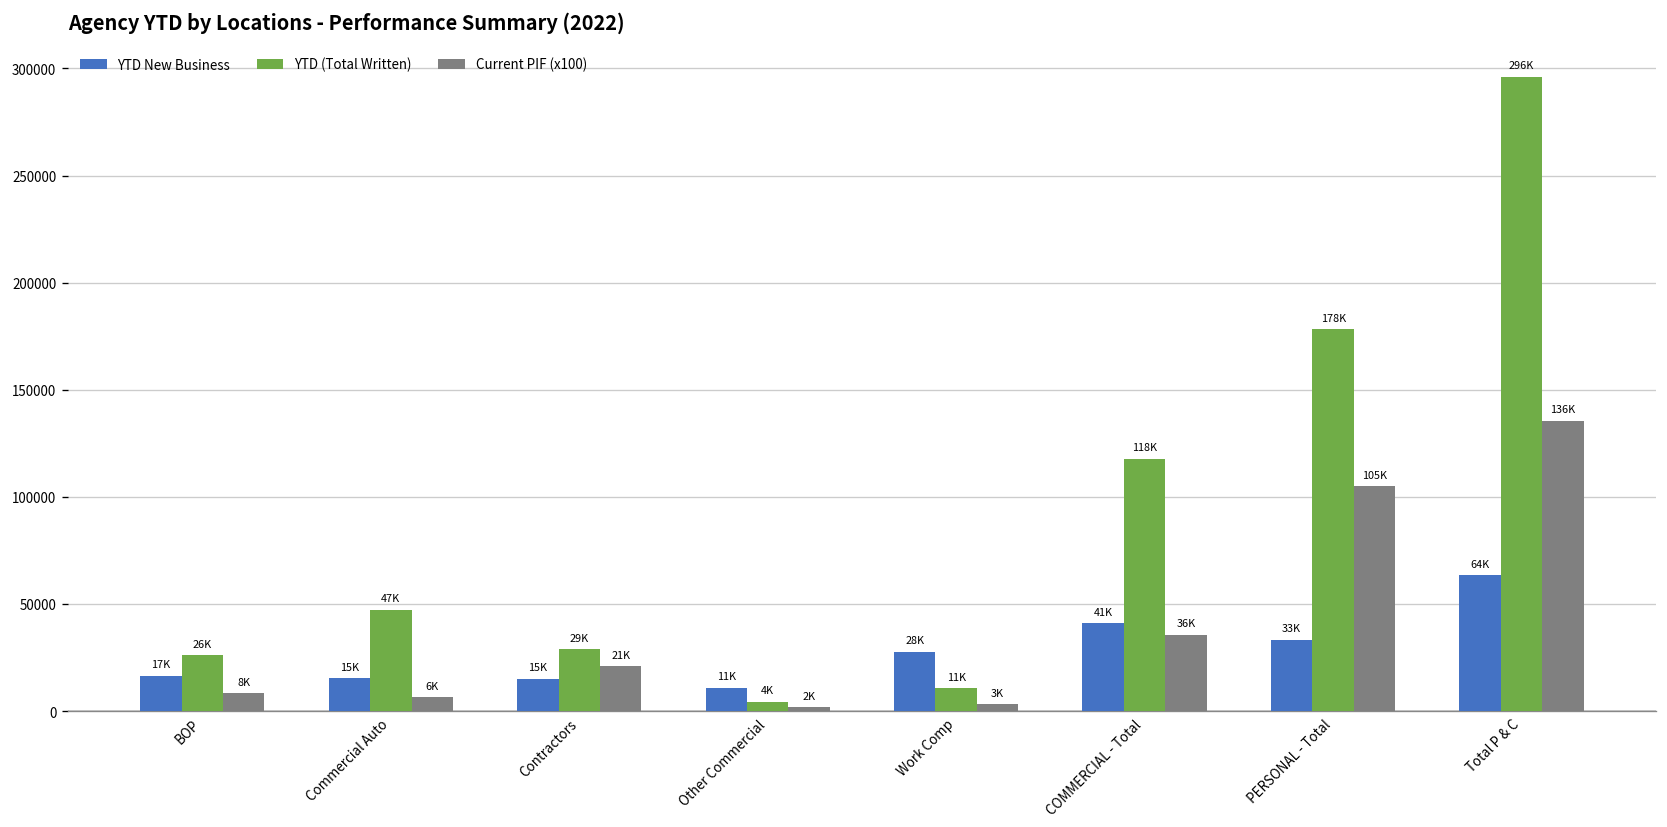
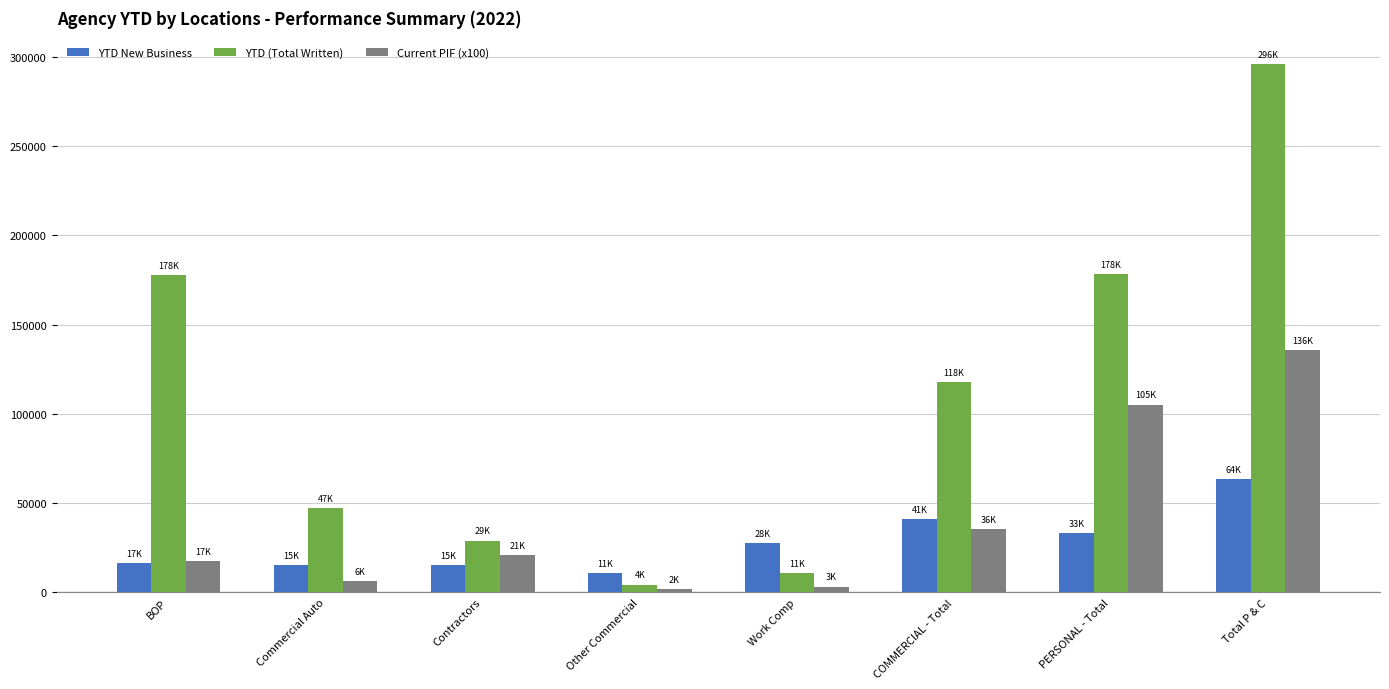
  {
    "YTD New Business": {
      "BOP": "17K",
      "Commercial Auto": "15K",
      "Contractors": "15K",
      "Other Commercial": "11K",
      "Work Comp": "28K",
      "COMMERCIAL - Total": "41K",
      "PERSONAL - Total": "33K",
      "Total P & C": "64K"
    },
    "YTD (Total Written)": {
-     "BOP": "26K",
+     "BOP": "178K",
      "Commercial Auto": "47K",
      "Contractors": "29K",
      "Other Commercial": "4K",
      "Work Comp": "11K",
      "COMMERCIAL - Total": "118K",
      "PERSONAL - Total": "178K",
      "Total P & C": "296K"
    },
    "Current PIF (x100)": {
-     "BOP": "8K",
+     "BOP": "17K",
      "Commercial Auto": "6K",
      "Contractors": "21K",
      "Other Commercial": "2K",
      "Work Comp": "3K",
      "COMMERCIAL - Total": "36K",
      "PERSONAL - Total": "105K",
      "Total P & C": "136K"
    }
  }
